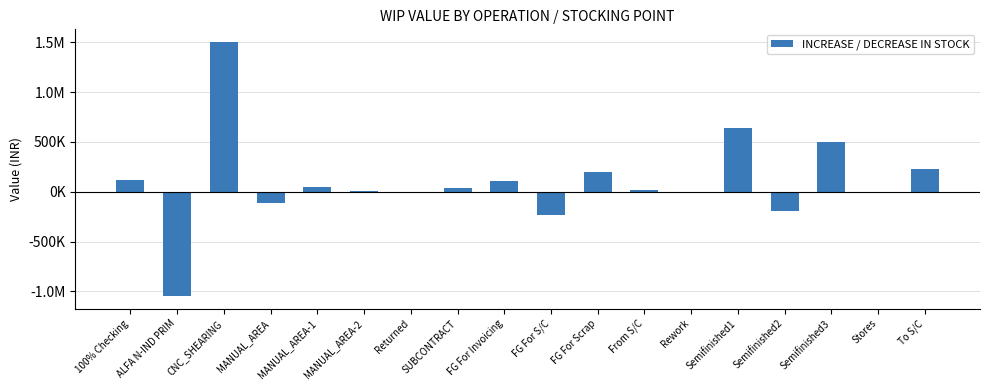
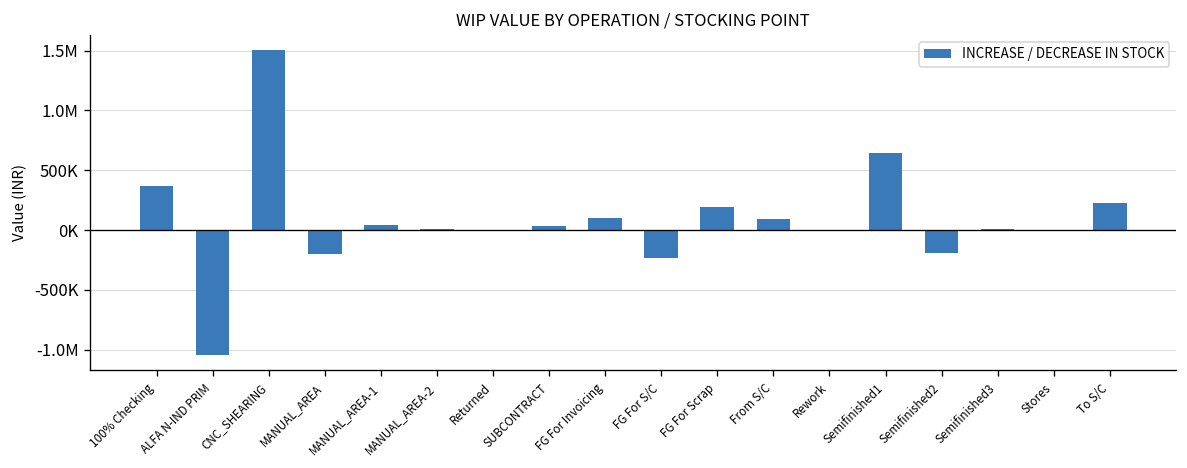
  {
-   "100% Checking": 100000,
+   "100% Checking": 400000,
    "ALFA N-IND PRIM": -1000000,
    "CNC_SHEARING": 1500000,
-   "MANUAL_AREA": -100000,
+   "MANUAL_AREA": -200000,
    "MANUAL_AREA-1": 0,
    "Returned": 0,
    "SUBCONTRACT": 0,
    "FG For Invoicing": 100000,
    "FG For S/C": -200000,
    "FG For Scrap": 200000,
-   "From S/C": 0,
+   "From S/C": 100000,
    "Rework": 0,
    "Semifinished1": 600000,
    "Semifinished2": -200000,
-   "Semifinished3": 500000,
+   "Semifinished3": 0,
    "Stores": 0,
    "To S/C": 200000
  }
